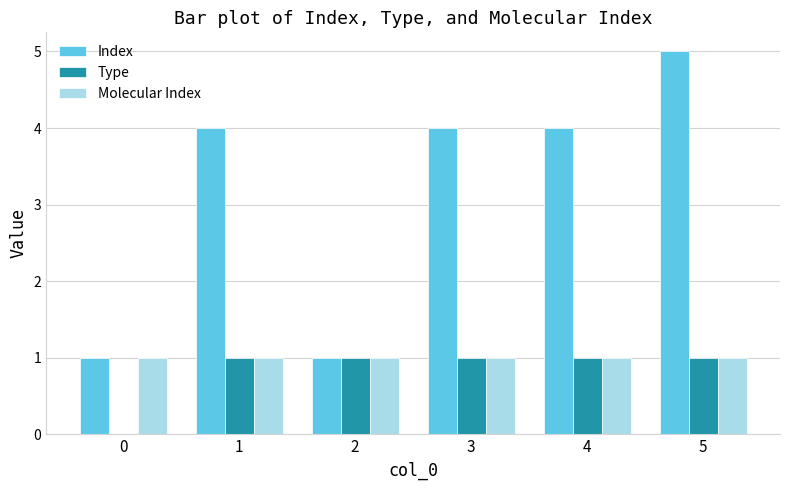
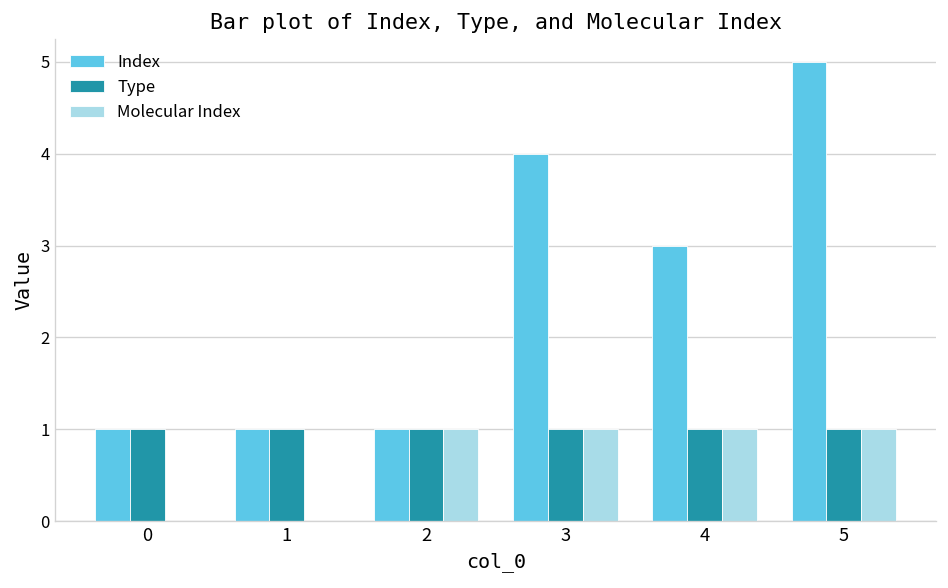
  {
    "Index": {
      "0": 1,
-     "1": 4,
+     "1": 1,
      "2": 1,
      "3": 4,
-     "4": 4,
+     "4": 3,
      "5": 5
    },
    "Type": {
-     "0": 0,
+     "0": 1,
      "1": 1,
      "2": 1,
      "3": 1,
      "4": 1,
      "5": 1
    },
    "Molecular Index": {
-     "0": 1,
-     "1": 1,
+     "0": 0,
+     "1": 0,
      "2": 1,
      "3": 1,
      "4": 1,
      "5": 1
    }
  }
